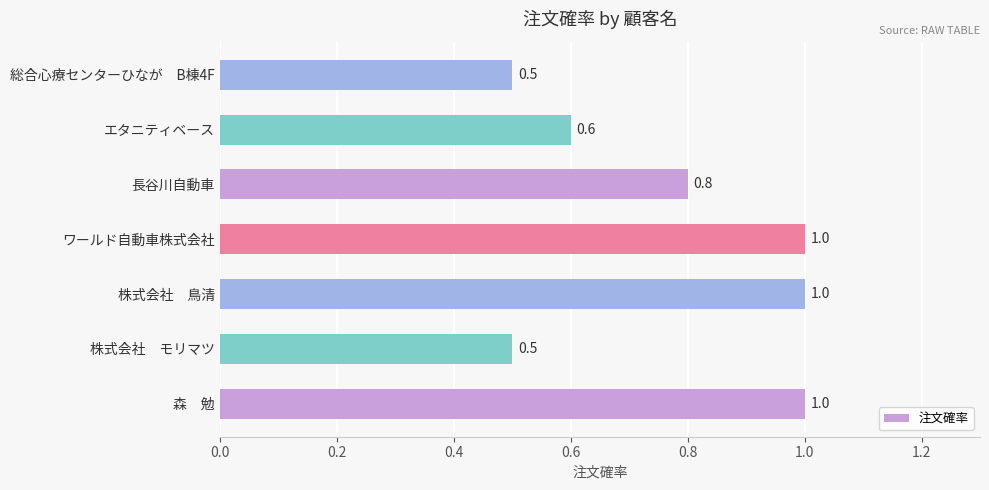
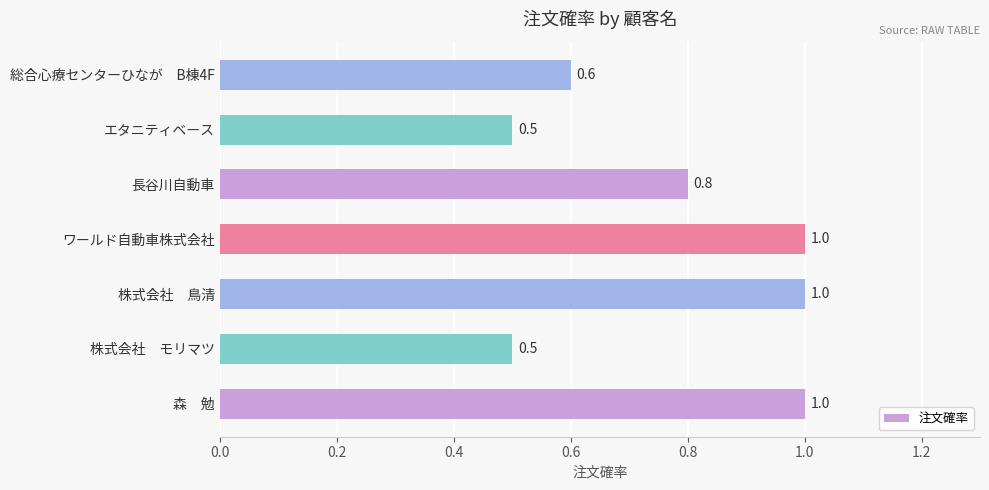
  {
-   "総合心療センターひなが B棟4F": 0.5,
-   "エタニティベース": 0.6,
+   "総合心療センターひなが B棟4F": 0.6,
+   "エタニティベース": 0.5,
    "長谷川自動車": 0.8,
    "ワールド自動車株式会社": 1.0,
    "株式会社 鳥清": 1.0,
    "株式会社 モリマツ": 0.5,
    "森 勉": 1.0
  }
